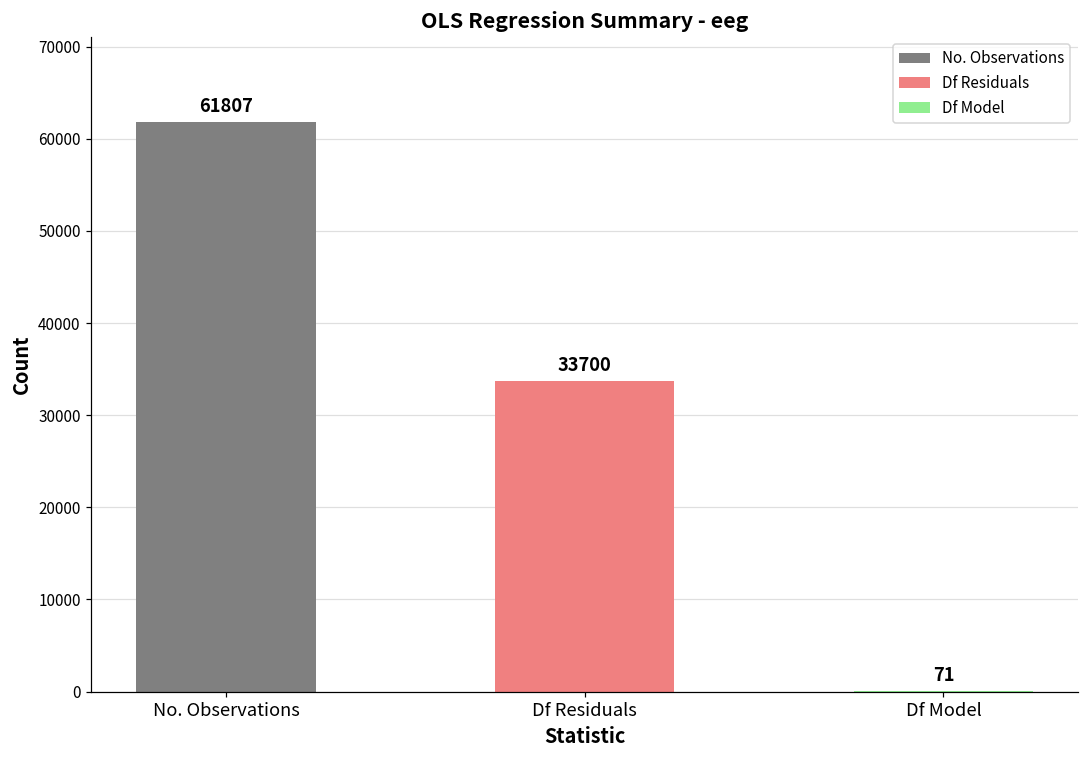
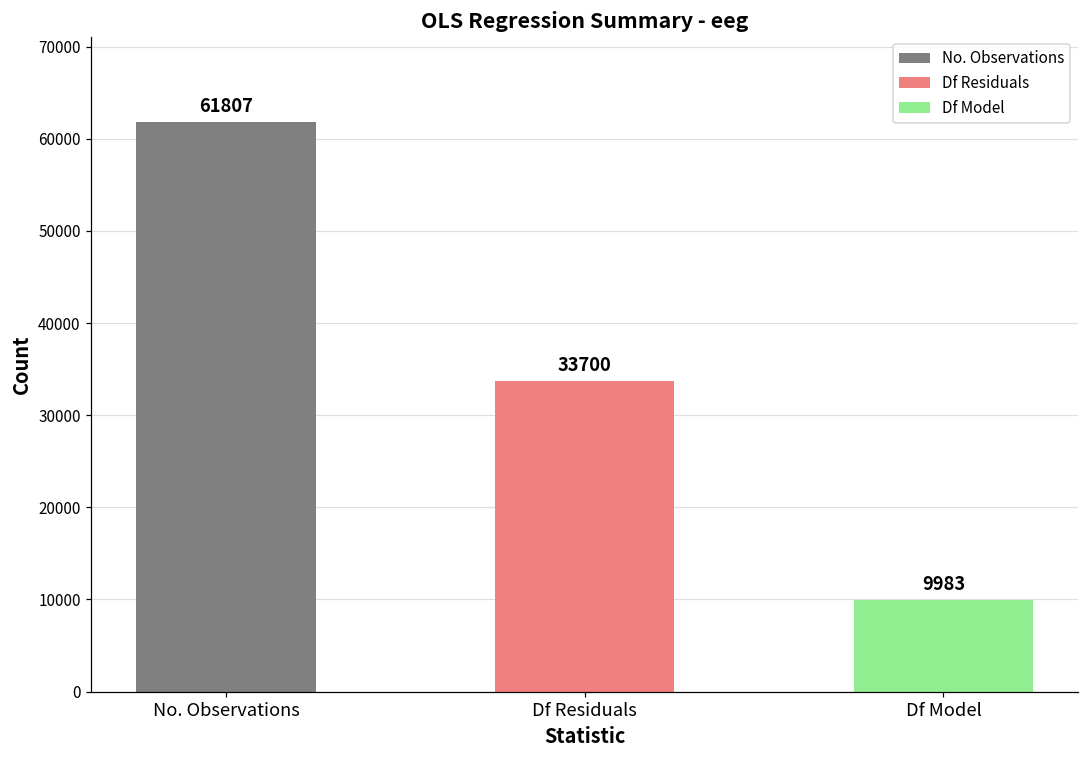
  {
    "No. Observations": 61807,
    "Df Residuals": 33700,
-   "Df Model": 71
+   "Df Model": 9983
  }
